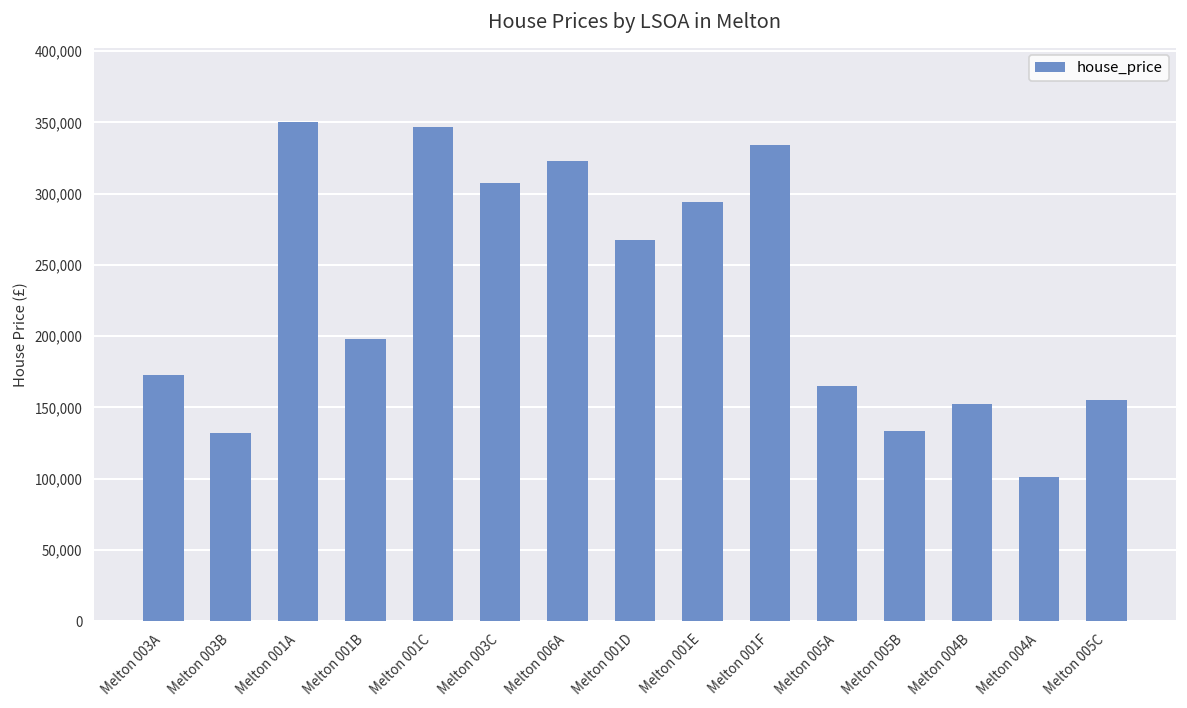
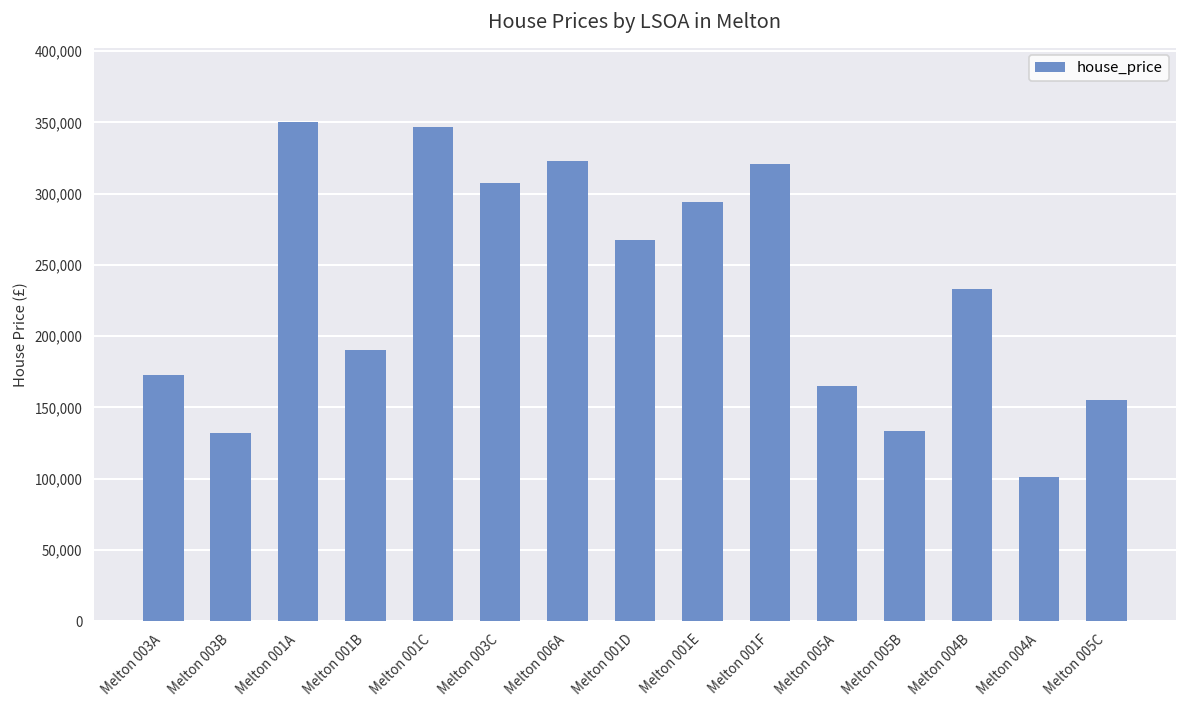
  {
    "Melton 003A": "173,000",
    "Melton 003B": "132,000",
    "Melton 001A": "350,000",
-   "Melton 001B": "198,000",
+   "Melton 001B": "190,000",
    "Melton 001C": "347,000",
    "Melton 003C": "308,000",
    "Melton 006A": "323,000",
    "Melton 001D": "268,000",
    "Melton 001E": "294,000",
-   "Melton 001F": "334,000",
+   "Melton 001F": "321,000",
    "Melton 005A": "165,000",
    "Melton 005B": "133,000",
-   "Melton 004B": "153,000",
+   "Melton 004B": "233,000",
    "Melton 004A": "101,000",
    "Melton 005C": "155,000"
  }
